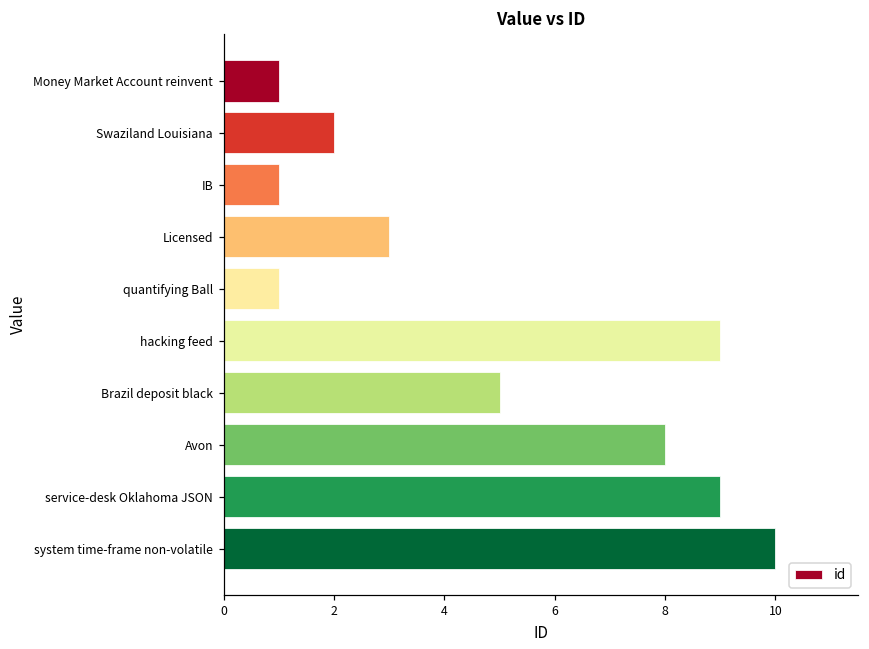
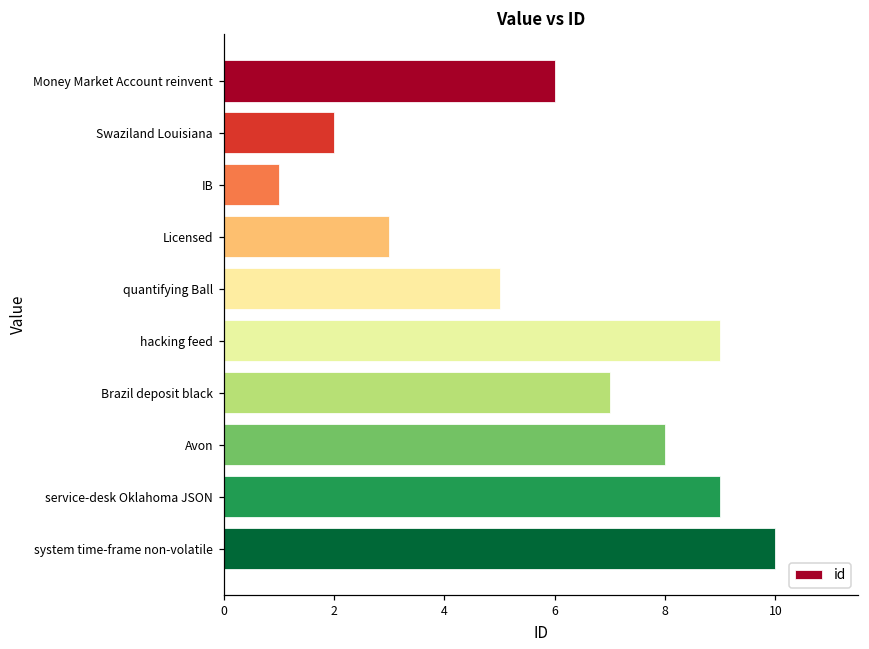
  {
-   "Money Market Account reinvent": 1,
+   "Money Market Account reinvent": 6,
    "Swaziland Louisiana": 2,
    "IB": 1,
    "Licensed": 3,
-   "quantifying Ball": 1,
+   "quantifying Ball": 5,
    "hacking feed": 9,
-   "Brazil deposit black": 5,
+   "Brazil deposit black": 7,
    "Avon": 8,
    "service-desk Oklahoma JSON": 9,
    "system time-frame non-volatile": 10
  }
